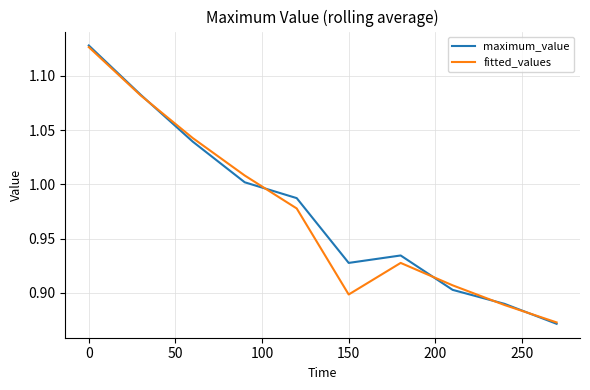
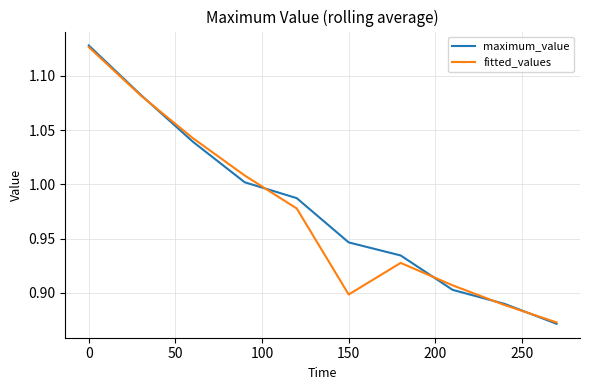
  {
    "maximum_value": {
-     "150": 0.928
+     "150": 0.947
    },
    "fitted_values": {
      "150": 0.899
    }
  }
